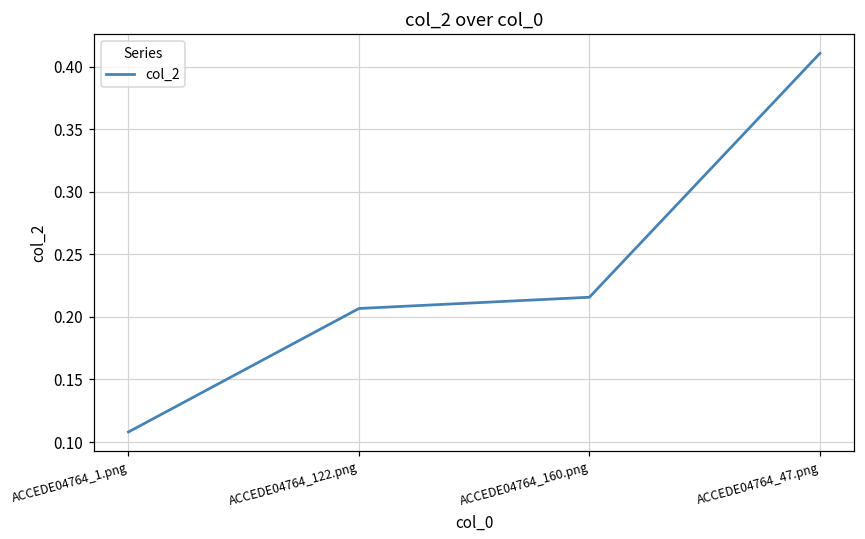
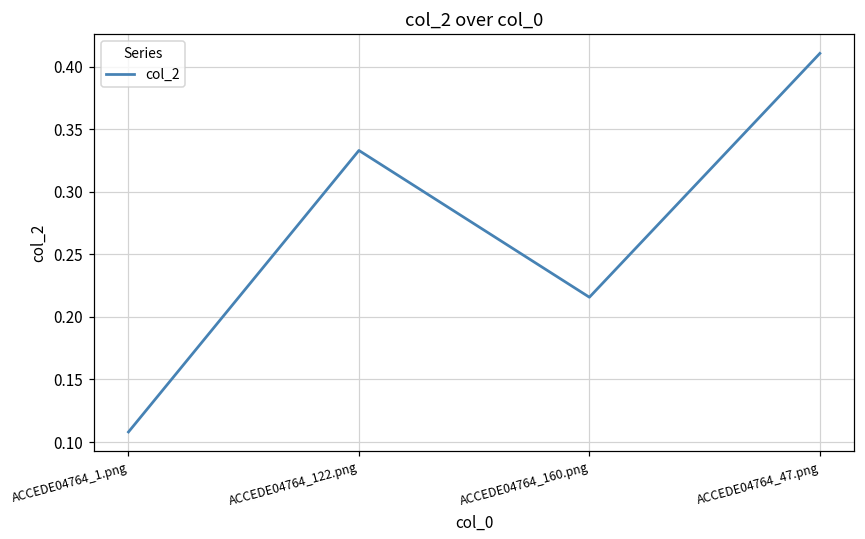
  {
    "ACCEDE04764_1.png": 0.108,
-   "ACCEDE04764_122.png": 0.207,
+   "ACCEDE04764_122.png": 0.333,
    "ACCEDE04764_160.png": 0.216,
    "ACCEDE04764_47.png": 0.411
  }
